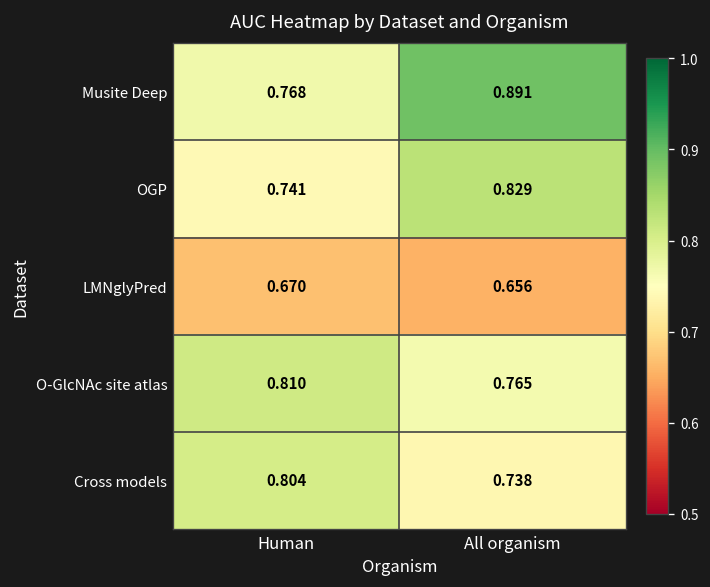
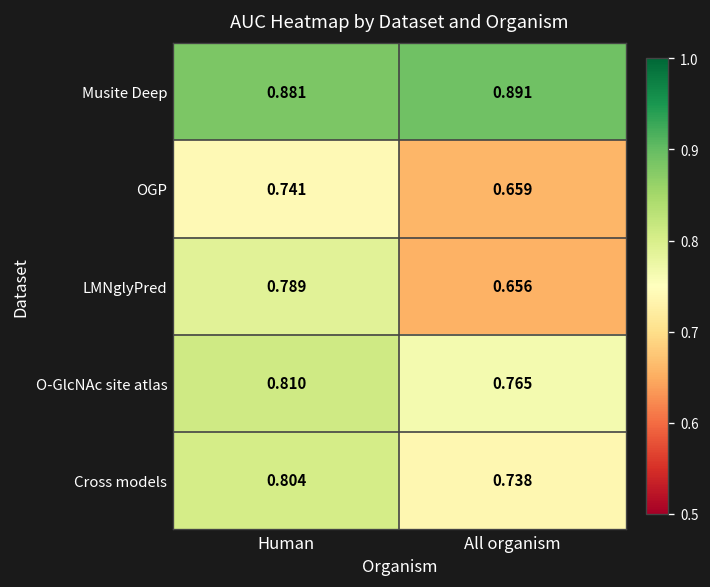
  {
    "Musite Deep": {
-     "Human": 0.768,
+     "Human": 0.881,
      "All organism": 0.891
    },
    "OGP": {
      "Human": 0.741,
-     "All organism": 0.829
+     "All organism": 0.659
    },
    "LMNglyPred": {
-     "Human": 0.670,
+     "Human": 0.789,
      "All organism": 0.656
    },
    "O-GlcNAc site atlas": {
      "Human": 0.810,
      "All organism": 0.765
    },
    "Cross models": {
      "Human": 0.804,
      "All organism": 0.738
    }
  }
